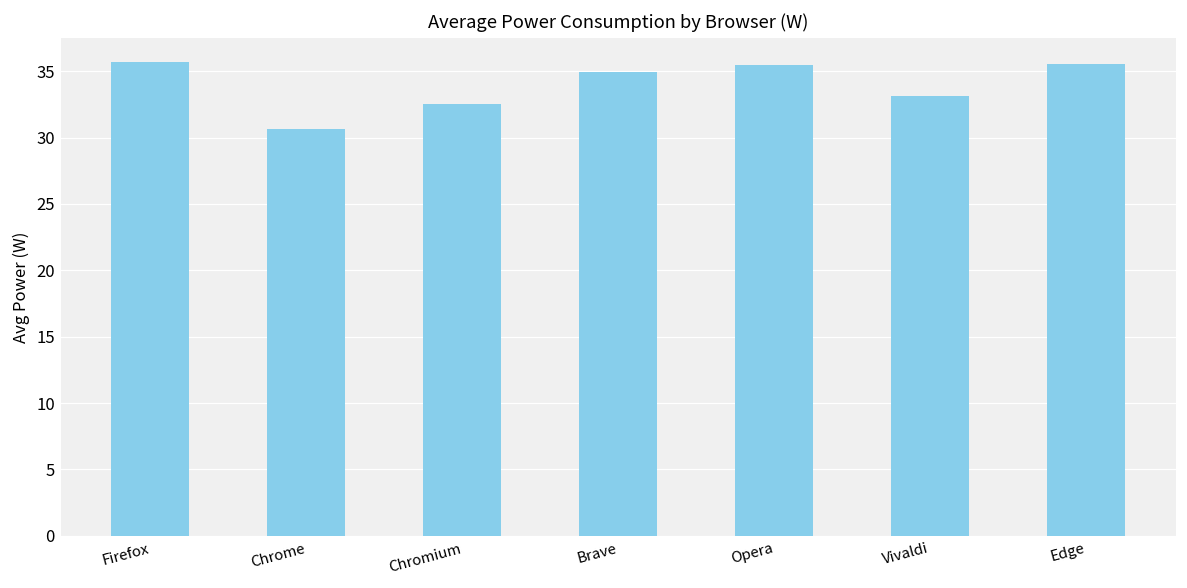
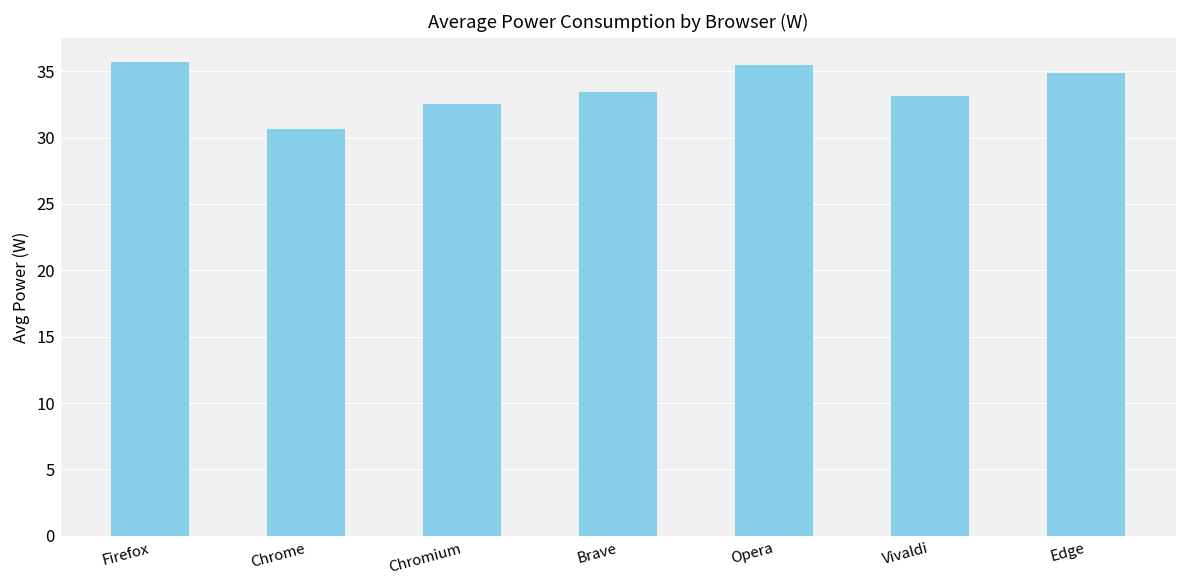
  {
    "Firefox": 35.7,
    "Chrome": 30.6,
    "Chromium": 32.5,
-   "Brave": 35.0,
+   "Brave": 33.5,
    "Opera": 35.4,
    "Vivaldi": 33.1,
-   "Edge": 35.6
+   "Edge": 34.8
  }
